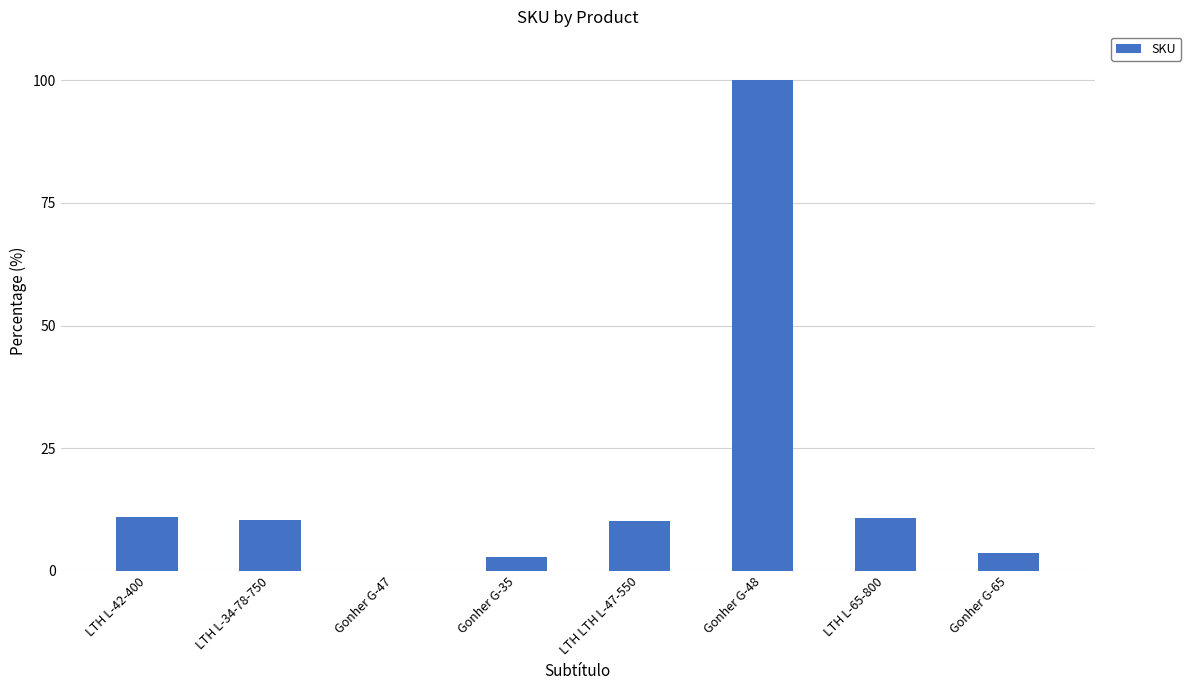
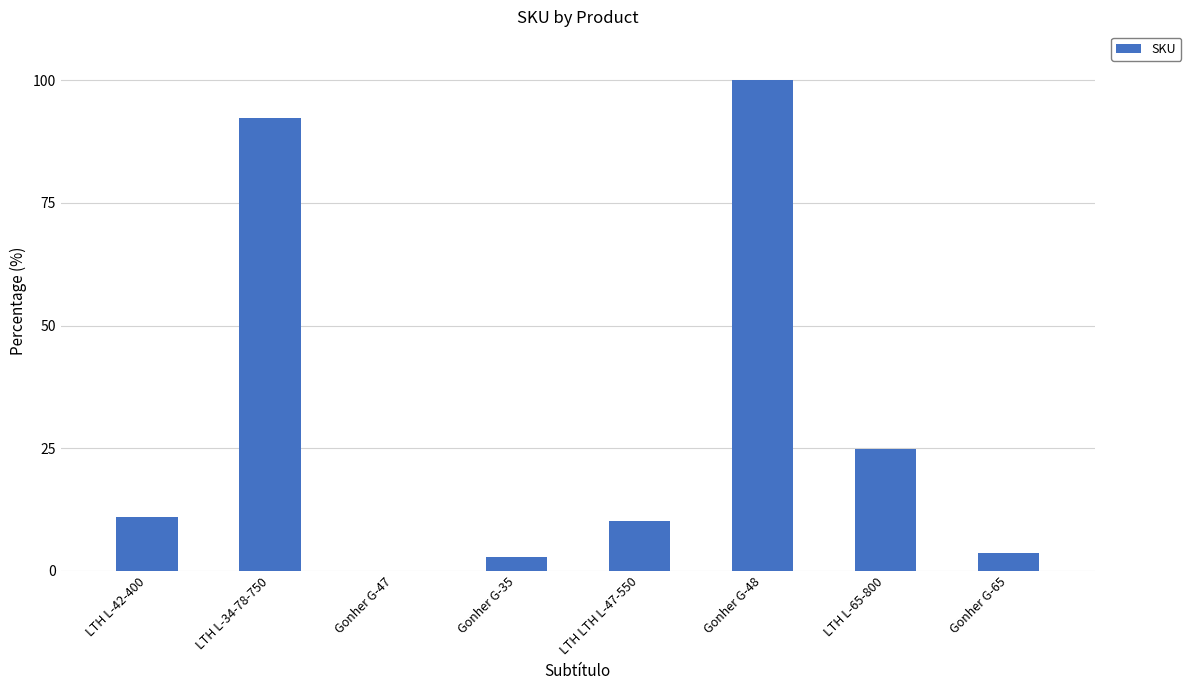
  {
    "LTH L-42-400": 11,
-   "LTH L-34-78-750": 10,
+   "LTH L-34-78-750": 92,
    "Gonher G-47": 0,
    "Gonher G-35": 3,
    "LTH LTH L-47-550": 10,
    "Gonher G-48": 100,
-   "LTH L-65-800": 11,
+   "LTH L-65-800": 25,
    "Gonher G-65": 4
  }
